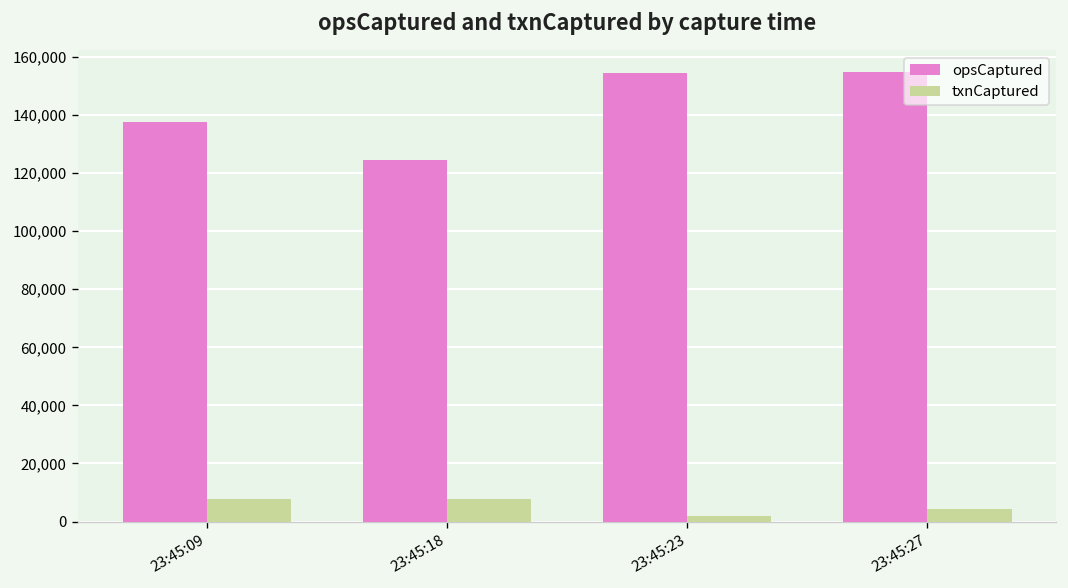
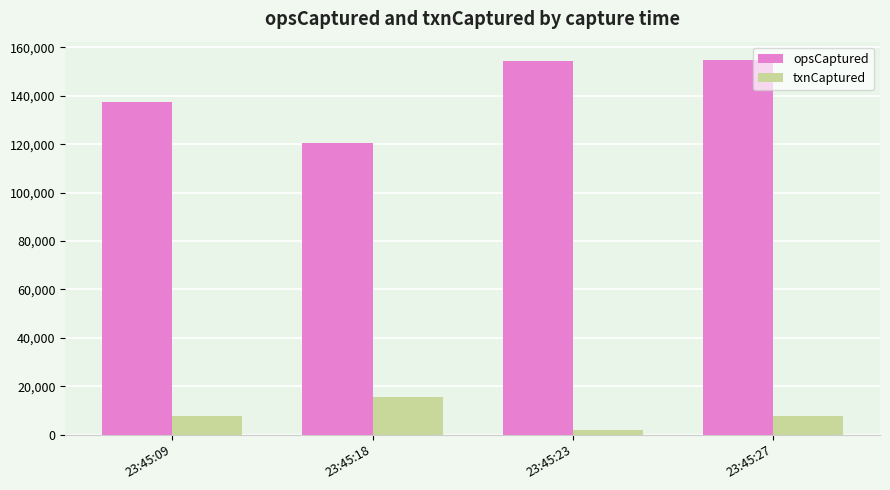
  {
    "opsCaptured": {
      "23:45:09": "138,000",
-     "23:45:18": "124,000",
+     "23:45:18": "120,000",
      "23:45:23": "155,000",
      "23:45:27": "155,000"
    },
    "txnCaptured": {
      "23:45:09": "8,000",
-     "23:45:18": "8,000",
+     "23:45:18": "16,000",
      "23:45:23": "2,000",
-     "23:45:27": "4,000"
+     "23:45:27": "8,000"
    }
  }
